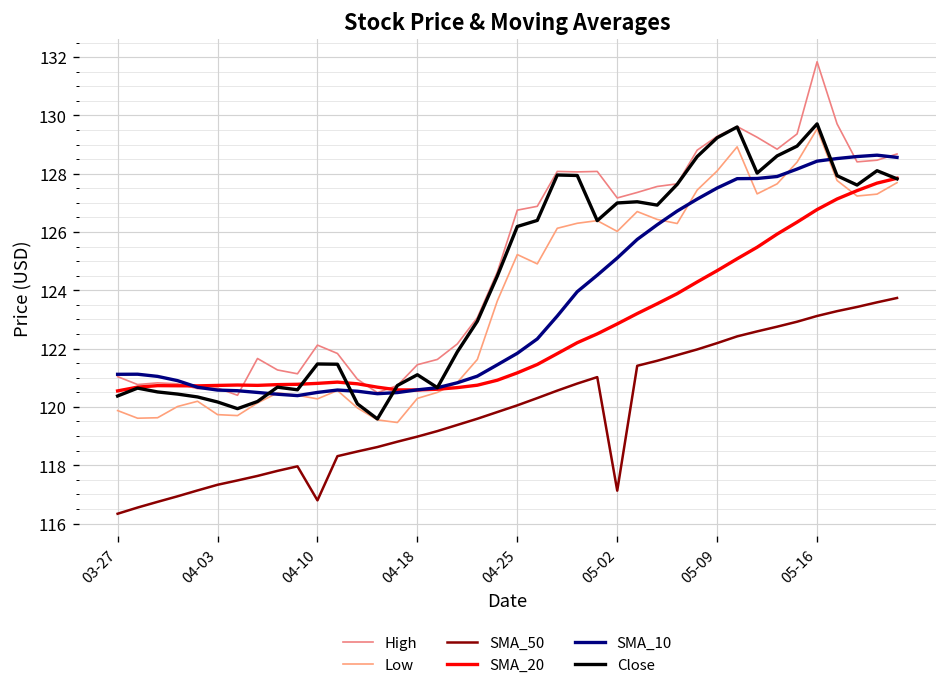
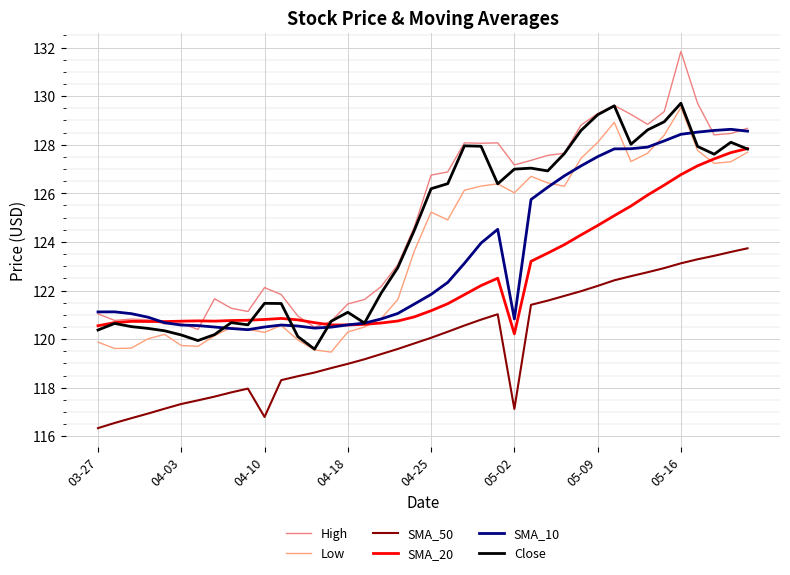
  {
    "SMA_50": {
      "03-27": 116.3,
      "04-03": 117.3,
      "04-10": 116.8,
      "04-18": 119.0,
      "04-25": 120.1,
      "05-02": 117.1,
      "05-09": 122.2,
      "05-16": 123.1
    },
    "SMA_20": {
      "03-27": 120.5,
      "04-10": 120.8,
      "04-25": 121.2,
-     "05-02": 122.8,
+     "05-02": 120.2,
      "05-09": 124.7,
      "05-16": 126.8
    },
    "SMA_10": {
      "04-10": 120.5,
      "04-25": 121.8,
-     "05-02": 125.1,
+     "05-02": 120.8,
      "05-09": 127.5,
      "05-16": 128.4
    },
    "Close": {
      "03-27": 120.4,
      "04-03": 120.2,
      "04-10": 121.5,
      "04-18": 121.1,
      "04-25": 126.2,
      "05-02": 127.0,
      "05-16": 129.7
    }
  }
